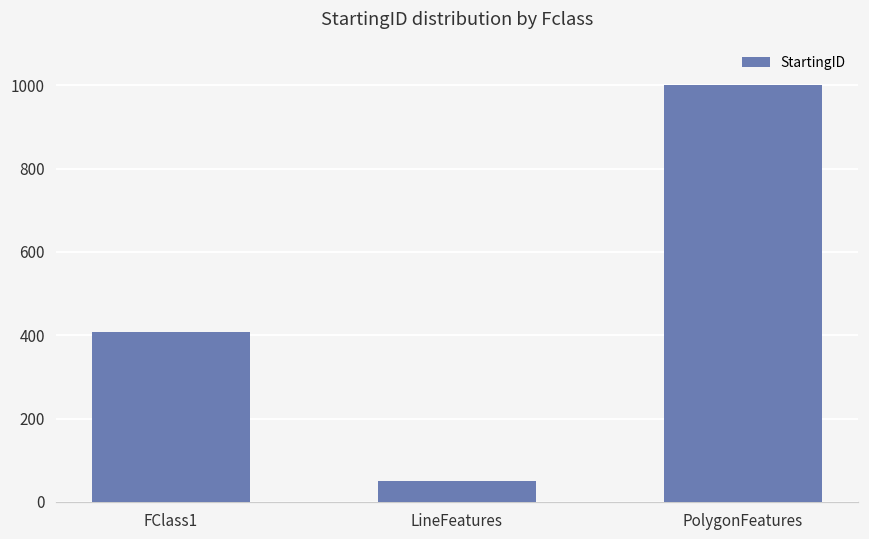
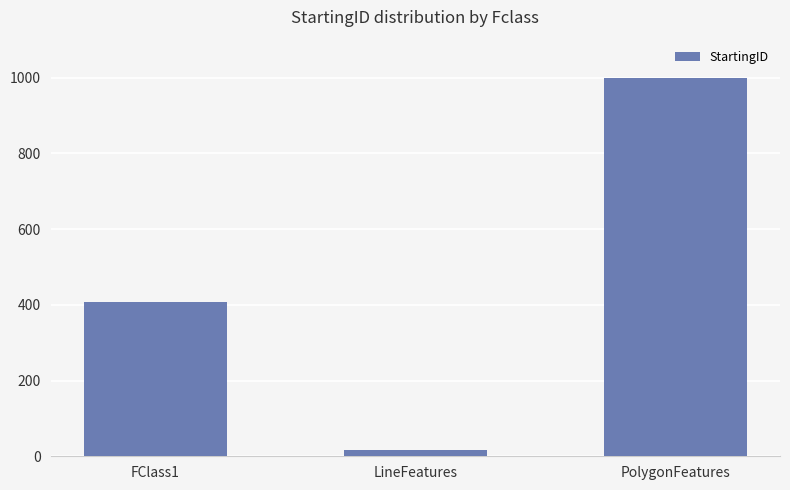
  {
    "FClass1": 410,
-   "LineFeatures": 50,
+   "LineFeatures": 20,
    "PolygonFeatures": 1000
  }
